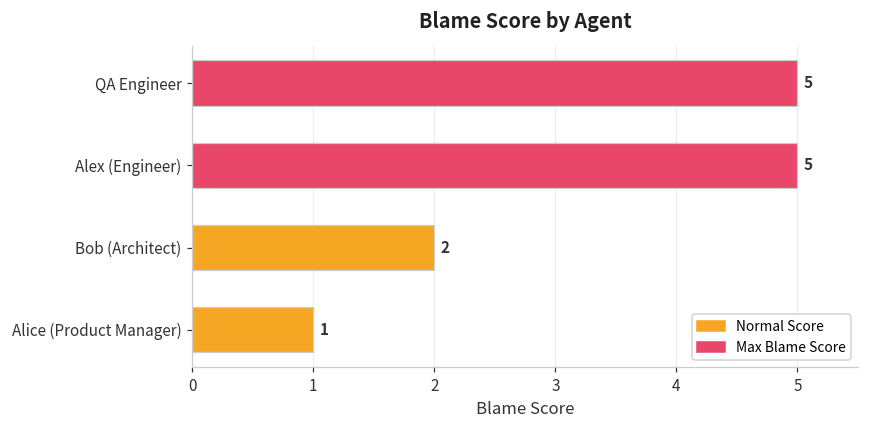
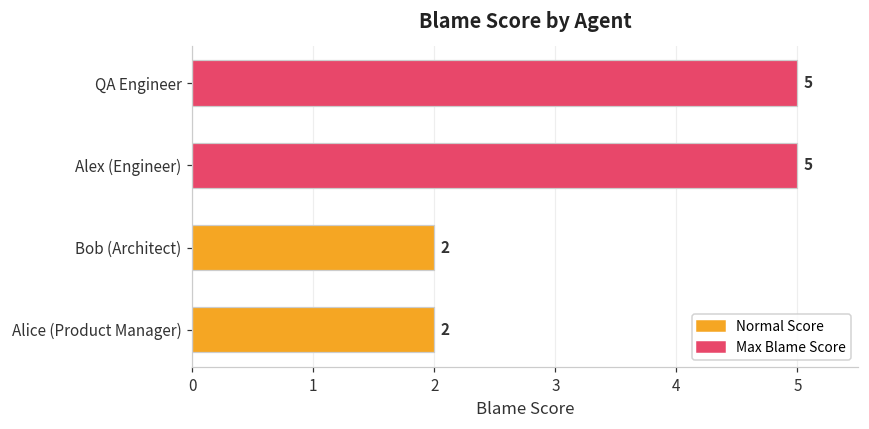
  {
    "QA Engineer": 5,
    "Alex (Engineer)": 5,
    "Bob (Architect)": 2,
-   "Alice (Product Manager)": 1
+   "Alice (Product Manager)": 2
  }
